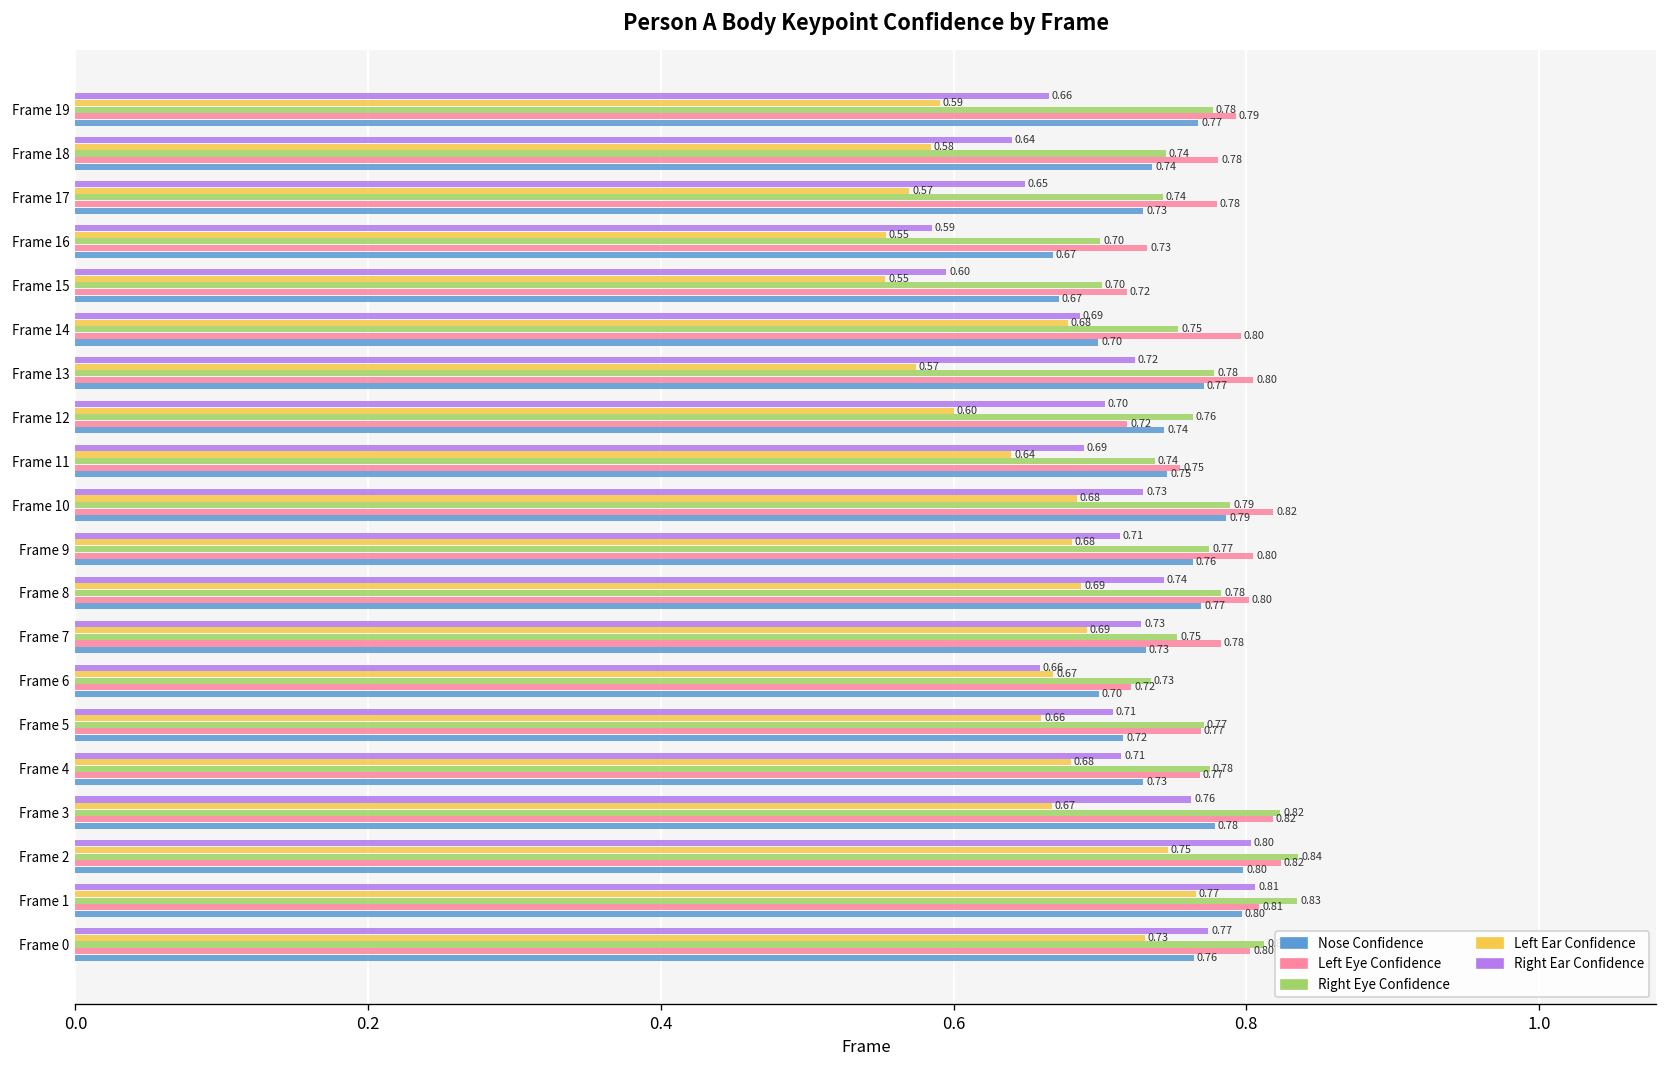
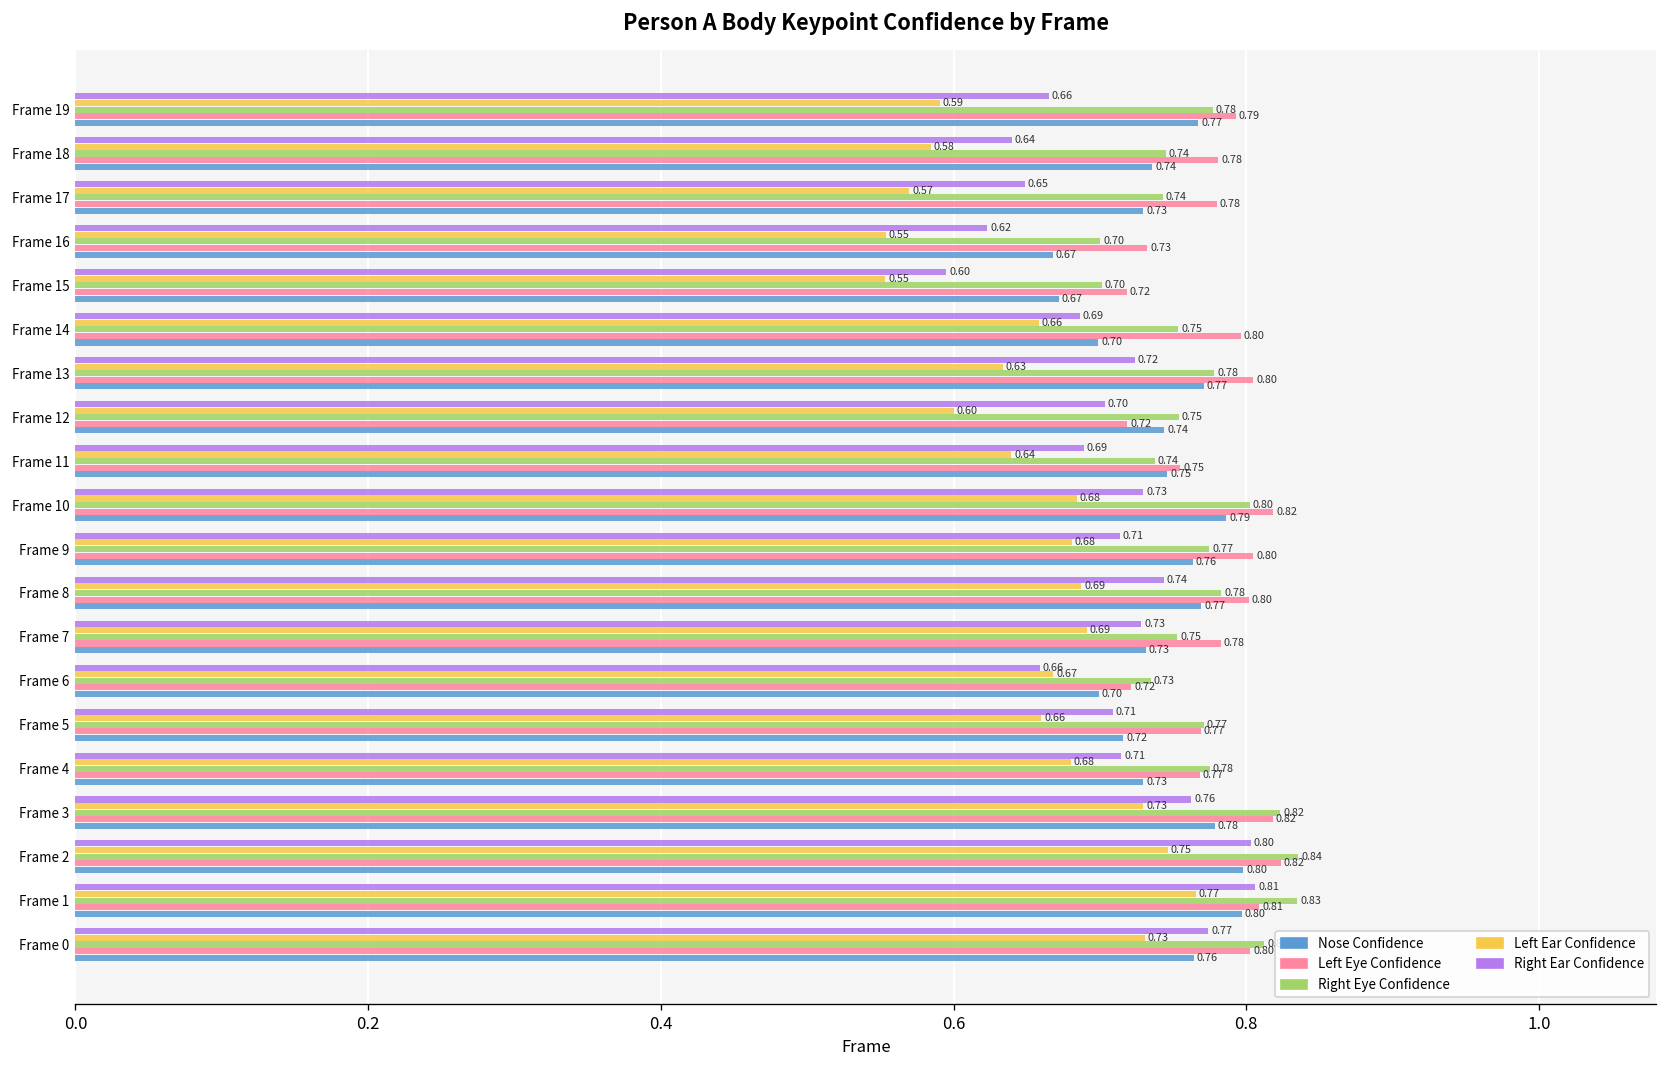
  {
    "Nose Confidence": {
      "Frame 19": 0.77,
      "Frame 18": 0.74,
      "Frame 17": 0.73,
      "Frame 16": 0.67,
      "Frame 15": 0.67,
      "Frame 14": 0.70,
      "Frame 13": 0.77,
      "Frame 12": 0.74,
      "Frame 10": 0.79,
      "Frame 9": 0.76,
      "Frame 8": 0.77,
      "Frame 7": 0.73,
      "Frame 6": 0.70,
      "Frame 5": 0.72,
      "Frame 4": 0.73,
      "Frame 3": 0.78,
      "Frame 2": 0.80,
      "Frame 1": 0.80,
      "Frame 0": 0.76
    },
    "Left Eye Confidence": {
      "Frame 19": 0.79,
      "Frame 18": 0.78,
      "Frame 17": 0.78,
      "Frame 16": 0.73,
      "Frame 15": 0.72,
      "Frame 14": 0.80,
      "Frame 13": 0.80,
      "Frame 12": 0.72,
      "Frame 11": 0.75,
      "Frame 10": 0.82,
      "Frame 9": 0.80,
      "Frame 8": 0.80,
      "Frame 7": 0.78,
      "Frame 6": 0.72,
      "Frame 2": 0.82,
      "Frame 1": 0.81
    },
    "Right Eye Confidence": {
      "Frame 19": 0.78,
      "Frame 18": 0.74,
      "Frame 17": 0.74,
      "Frame 16": 0.70,
      "Frame 15": 0.70,
      "Frame 14": 0.75,
      "Frame 13": 0.78,
-     "Frame 12": 0.76,
+     "Frame 12": 0.75,
      "Frame 11": 0.74,
-     "Frame 10": 0.79,
+     "Frame 10": 0.80,
      "Frame 9": 0.77,
      "Frame 8": 0.78,
      "Frame 7": 0.75,
      "Frame 6": 0.73,
      "Frame 2": 0.84,
      "Frame 1": 0.83
    },
    "Left Ear Confidence": {
      "Frame 19": 0.59,
      "Frame 18": 0.58,
      "Frame 17": 0.57,
      "Frame 16": 0.55,
      "Frame 15": 0.55,
-     "Frame 14": 0.68,
-     "Frame 13": 0.57,
+     "Frame 14": 0.66,
+     "Frame 13": 0.63,
      "Frame 12": 0.60,
      "Frame 11": 0.64,
      "Frame 10": 0.68,
      "Frame 9": 0.68,
      "Frame 8": 0.69,
      "Frame 7": 0.69,
      "Frame 6": 0.67,
      "Frame 5": 0.66,
      "Frame 4": 0.68,
-     "Frame 3": 0.67,
+     "Frame 3": 0.73,
      "Frame 2": 0.75,
      "Frame 1": 0.77,
      "Frame 0": 0.73
    },
    "Right Ear Confidence": {
      "Frame 19": 0.66,
      "Frame 18": 0.64,
      "Frame 17": 0.65,
-     "Frame 16": 0.59,
+     "Frame 16": 0.62,
      "Frame 15": 0.60,
      "Frame 13": 0.72,
      "Frame 12": 0.70,
      "Frame 11": 0.69,
      "Frame 10": 0.73,
      "Frame 9": 0.71,
      "Frame 8": 0.74,
      "Frame 7": 0.73,
      "Frame 6": 0.66,
      "Frame 5": 0.71,
      "Frame 4": 0.71,
      "Frame 3": 0.76,
      "Frame 2": 0.80,
      "Frame 1": 0.81,
      "Frame 0": 0.77
    }
  }
